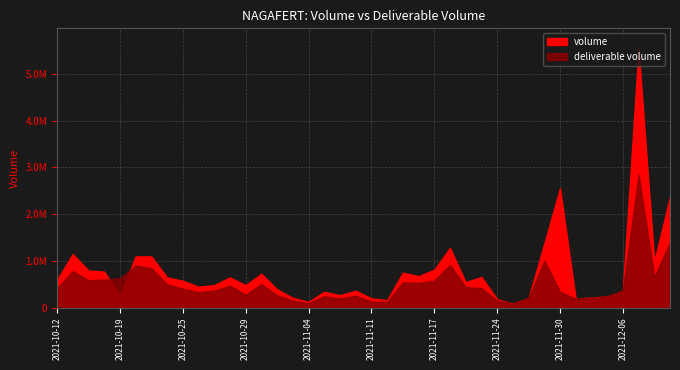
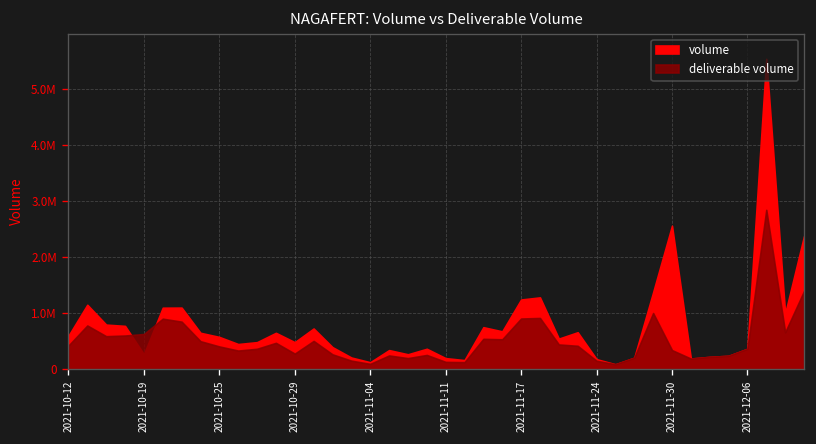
  {
    "volume": {
      "2021-10-12": 600000,
      "2021-10-19": 300000,
      "2021-10-25": 600000,
      "2021-10-29": 500000,
      "2021-11-11": 200000,
-     "2021-11-17": 800000,
+     "2021-11-17": 1200000,
      "2021-11-30": 2600000
    },
    "deliverable volume": {
      "2021-10-12": 400000,
      "2021-10-19": 600000,
      "2021-10-25": 400000,
      "2021-10-29": 300000,
      "2021-11-11": 100000,
-     "2021-11-17": 600000,
+     "2021-11-17": 900000,
      "2021-11-30": 300000
    }
  }
